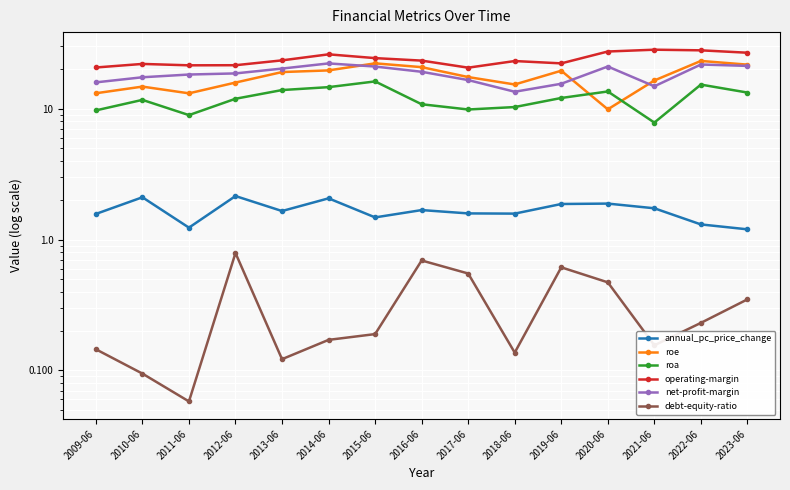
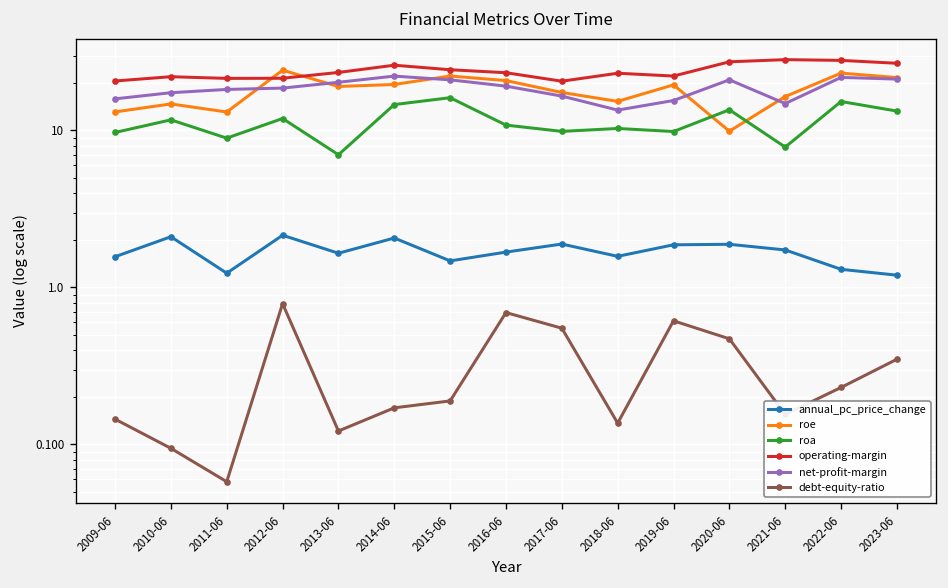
  {
    "annual_pc_price_change": {
      "2009-06": 1.6,
      "2010-06": 2.1,
      "2011-06": 1.2,
      "2012-06": 2.2,
      "2013-06": 1.7,
      "2014-06": 2.1,
      "2015-06": 1.5,
      "2016-06": 1.7,
-     "2017-06": 1.6,
+     "2017-06": 1.9,
      "2018-06": 1.6,
      "2019-06": 1.9,
      "2020-06": 1.9,
      "2021-06": 1.7,
      "2022-06": 1.3,
      "2023-06": 1.2
    },
    "roe": {
      "2009-06": 13,
      "2010-06": 15,
      "2011-06": 13,
-     "2012-06": 16,
+     "2012-06": 24,
      "2013-06": 19,
      "2014-06": 20,
      "2015-06": 22,
      "2016-06": 21,
      "2017-06": 17,
      "2018-06": 15,
      "2019-06": 20,
      "2020-06": 10,
      "2021-06": 16,
      "2022-06": 23
    },
    "roa": {
      "2009-06": 10,
      "2010-06": 12,
      "2011-06": 9,
      "2012-06": 12,
-     "2013-06": 14,
+     "2013-06": 7,
      "2014-06": 15,
      "2015-06": 16,
      "2016-06": 11,
      "2017-06": 10,
      "2018-06": 10,
-     "2019-06": 12,
+     "2019-06": 10,
      "2020-06": 14,
      "2021-06": 8,
      "2022-06": 15,
      "2023-06": 13
    },
    "operating-margin": {
      "2009-06": 21,
      "2010-06": 22,
      "2011-06": 21,
      "2012-06": 22,
      "2013-06": 23,
      "2014-06": 26,
      "2015-06": 24,
      "2016-06": 23,
      "2017-06": 21,
      "2018-06": 23,
      "2019-06": 22,
      "2020-06": 27,
      "2021-06": 28,
      "2022-06": 28,
      "2023-06": 27
    },
    "net-profit-margin": {
      "2009-06": 16,
      "2010-06": 17,
      "2011-06": 18,
      "2012-06": 19,
      "2013-06": 20,
      "2014-06": 22,
      "2015-06": 21,
      "2016-06": 19,
      "2017-06": 17,
      "2018-06": 13,
      "2019-06": 16,
      "2020-06": 21,
      "2021-06": 15,
      "2022-06": 22
    },
    "debt-equity-ratio": {
      "2009-06": 0.15,
      "2010-06": 0.09,
      "2011-06": 0.06,
      "2012-06": 0.8,
      "2013-06": 0.12,
      "2014-06": 0.17,
      "2015-06": 0.19,
      "2016-06": 0.7,
      "2017-06": 0.55,
      "2018-06": 0.14,
      "2019-06": 0.6,
      "2020-06": 0.47,
      "2022-06": 0.23,
      "2023-06": 0.35
    }
  }
